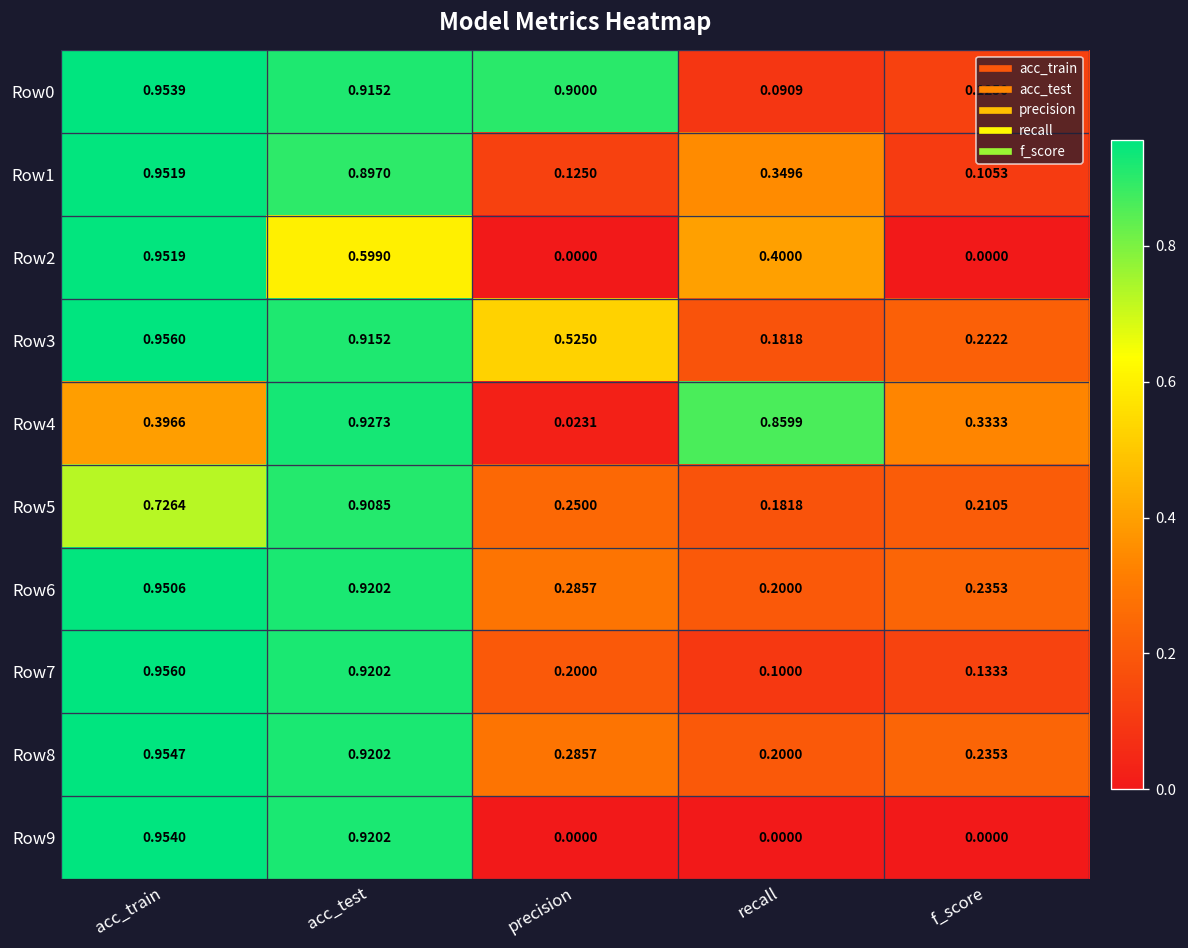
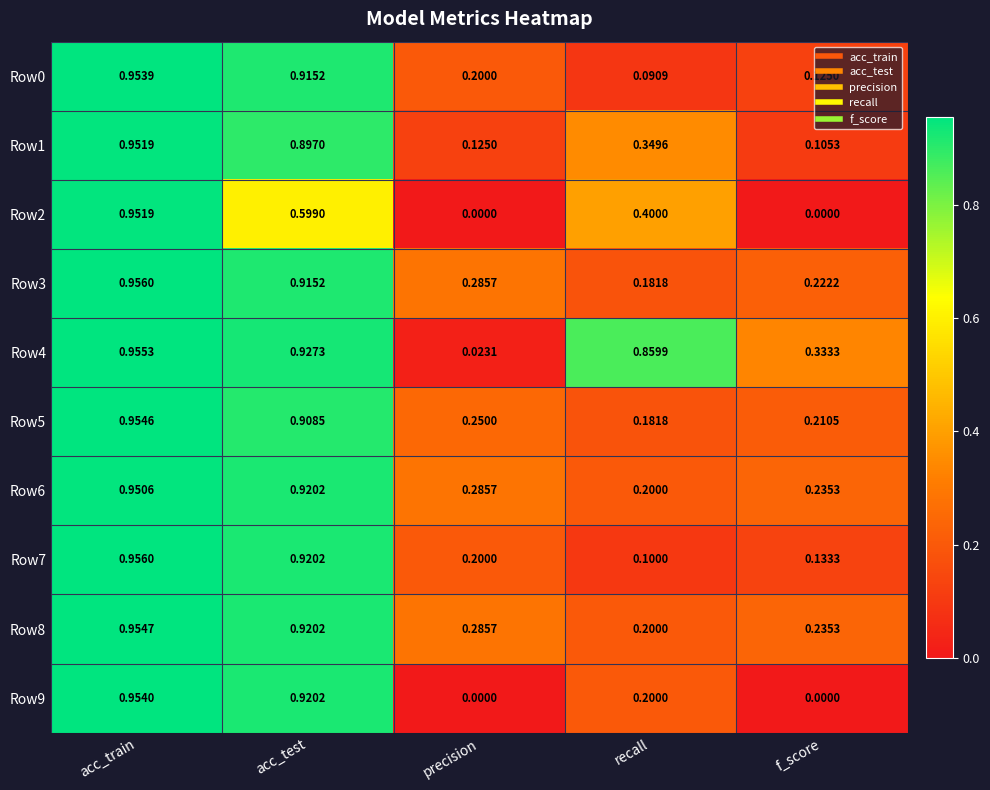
  {
    "Row0": {
      "acc_train": 0.9539,
      "acc_test": 0.9152,
-     "precision": 0.9000,
+     "precision": 0.2000,
      "recall": 0.0909
    },
    "Row1": {
      "acc_train": 0.9519,
      "acc_test": 0.8970,
      "precision": 0.1250,
      "recall": 0.3496,
      "f_score": 0.1053
    },
    "Row2": {
      "acc_train": 0.9519,
      "acc_test": 0.5990,
      "precision": 0.0000,
      "recall": 0.4000,
      "f_score": 0.0000
    },
    "Row3": {
      "acc_train": 0.9560,
      "acc_test": 0.9152,
-     "precision": 0.5250,
+     "precision": 0.2857,
      "recall": 0.1818,
      "f_score": 0.2222
    },
    "Row4": {
-     "acc_train": 0.3966,
+     "acc_train": 0.9553,
      "acc_test": 0.9273,
      "precision": 0.0231,
      "recall": 0.8599,
      "f_score": 0.3333
    },
    "Row5": {
-     "acc_train": 0.7264,
+     "acc_train": 0.9546,
      "acc_test": 0.9085,
      "precision": 0.2500,
      "recall": 0.1818,
      "f_score": 0.2105
    },
    "Row6": {
      "acc_train": 0.9506,
      "acc_test": 0.9202,
      "precision": 0.2857,
      "recall": 0.2000,
      "f_score": 0.2353
    },
    "Row7": {
      "acc_train": 0.9560,
      "acc_test": 0.9202,
      "precision": 0.2000,
      "recall": 0.1000,
      "f_score": 0.1333
    },
    "Row8": {
      "acc_train": 0.9547,
      "acc_test": 0.9202,
      "precision": 0.2857,
      "recall": 0.2000,
      "f_score": 0.2353
    },
    "Row9": {
      "acc_train": 0.9540,
      "acc_test": 0.9202,
      "precision": 0.0000,
-     "recall": 0.0000,
+     "recall": 0.2000,
      "f_score": 0.0000
    }
  }
